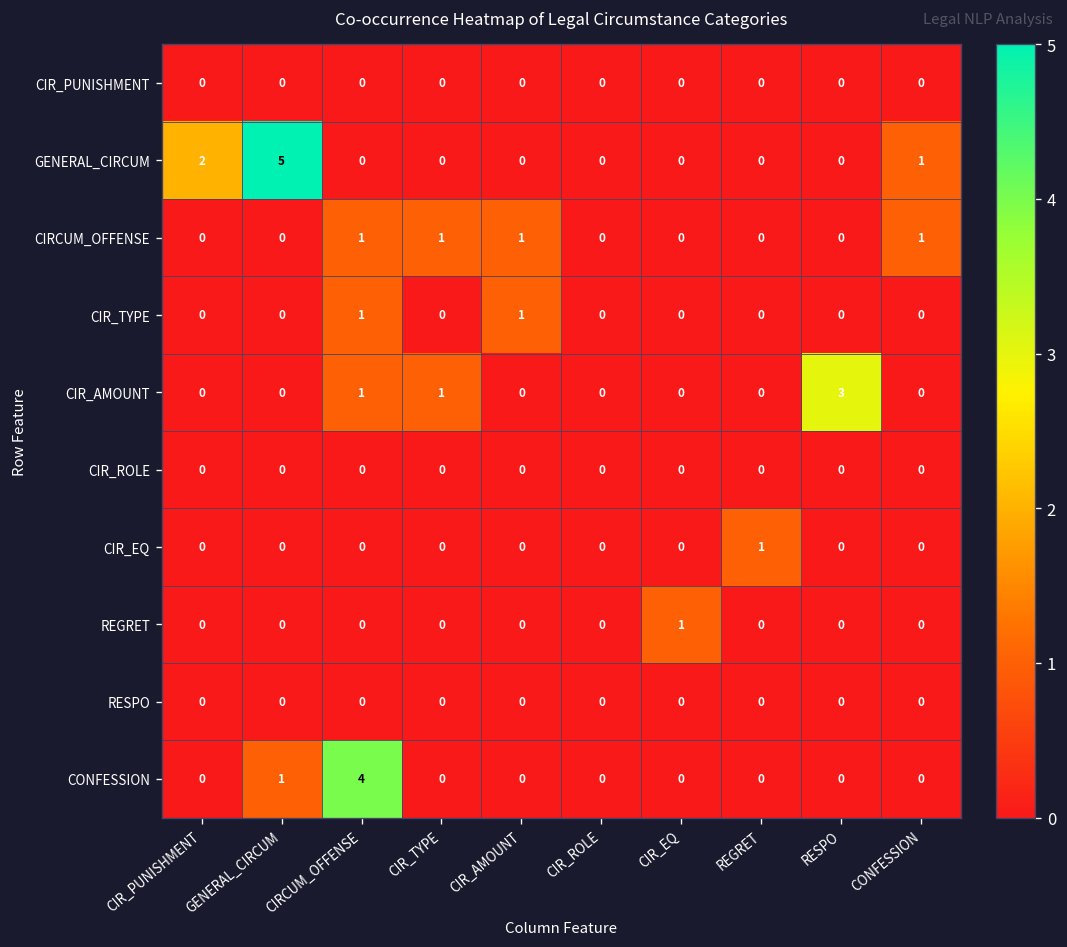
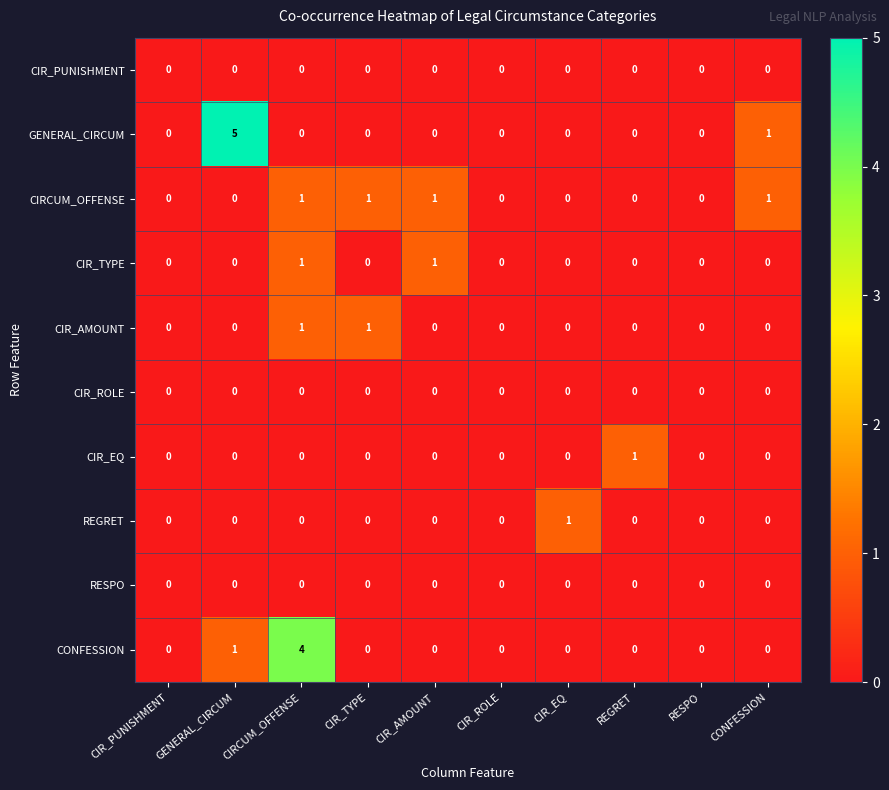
  {
    "CIR_PUNISHMENT": {
      "CIR_PUNISHMENT": 0,
      "GENERAL_CIRCUM": 0,
      "CIRCUM_OFFENSE": 0,
      "CIR_TYPE": 0,
      "CIR_AMOUNT": 0,
      "CIR_ROLE": 0,
      "CIR_EQ": 0,
      "REGRET": 0,
      "RESPO": 0,
      "CONFESSION": 0
    },
    "GENERAL_CIRCUM": {
-     "CIR_PUNISHMENT": 2,
+     "CIR_PUNISHMENT": 0,
      "GENERAL_CIRCUM": 5,
      "CIRCUM_OFFENSE": 0,
      "CIR_TYPE": 0,
      "CIR_AMOUNT": 0,
      "CIR_ROLE": 0,
      "CIR_EQ": 0,
      "REGRET": 0,
      "RESPO": 0,
      "CONFESSION": 1
    },
    "CIRCUM_OFFENSE": {
      "CIR_PUNISHMENT": 0,
      "GENERAL_CIRCUM": 0,
      "CIRCUM_OFFENSE": 1,
      "CIR_TYPE": 1,
      "CIR_AMOUNT": 1,
      "CIR_ROLE": 0,
      "CIR_EQ": 0,
      "REGRET": 0,
      "RESPO": 0,
      "CONFESSION": 1
    },
    "CIR_TYPE": {
      "CIR_PUNISHMENT": 0,
      "GENERAL_CIRCUM": 0,
      "CIRCUM_OFFENSE": 1,
      "CIR_TYPE": 0,
      "CIR_AMOUNT": 1,
      "CIR_ROLE": 0,
      "CIR_EQ": 0,
      "REGRET": 0,
      "RESPO": 0,
      "CONFESSION": 0
    },
    "CIR_AMOUNT": {
      "CIR_PUNISHMENT": 0,
      "GENERAL_CIRCUM": 0,
      "CIRCUM_OFFENSE": 1,
      "CIR_TYPE": 1,
      "CIR_AMOUNT": 0,
      "CIR_ROLE": 0,
      "CIR_EQ": 0,
      "REGRET": 0,
-     "RESPO": 3,
+     "RESPO": 0,
      "CONFESSION": 0
    },
    "CIR_ROLE": {
      "CIR_PUNISHMENT": 0,
      "GENERAL_CIRCUM": 0,
      "CIRCUM_OFFENSE": 0,
      "CIR_TYPE": 0,
      "CIR_AMOUNT": 0,
      "CIR_ROLE": 0,
      "CIR_EQ": 0,
      "REGRET": 0,
      "RESPO": 0,
      "CONFESSION": 0
    },
    "CIR_EQ": {
      "CIR_PUNISHMENT": 0,
      "GENERAL_CIRCUM": 0,
      "CIRCUM_OFFENSE": 0,
      "CIR_TYPE": 0,
      "CIR_AMOUNT": 0,
      "CIR_ROLE": 0,
      "CIR_EQ": 0,
      "REGRET": 1,
      "RESPO": 0,
      "CONFESSION": 0
    },
    "REGRET": {
      "CIR_PUNISHMENT": 0,
      "GENERAL_CIRCUM": 0,
      "CIRCUM_OFFENSE": 0,
      "CIR_TYPE": 0,
      "CIR_AMOUNT": 0,
      "CIR_ROLE": 0,
      "CIR_EQ": 1,
      "REGRET": 0,
      "RESPO": 0,
      "CONFESSION": 0
    },
    "RESPO": {
      "CIR_PUNISHMENT": 0,
      "GENERAL_CIRCUM": 0,
      "CIRCUM_OFFENSE": 0,
      "CIR_TYPE": 0,
      "CIR_AMOUNT": 0,
      "CIR_ROLE": 0,
      "CIR_EQ": 0,
      "REGRET": 0,
      "RESPO": 0,
      "CONFESSION": 0
    },
    "CONFESSION": {
      "CIR_PUNISHMENT": 0,
      "GENERAL_CIRCUM": 1,
      "CIRCUM_OFFENSE": 4,
      "CIR_TYPE": 0,
      "CIR_AMOUNT": 0,
      "CIR_ROLE": 0,
      "CIR_EQ": 0,
      "REGRET": 0,
      "RESPO": 0,
      "CONFESSION": 0
    }
  }
